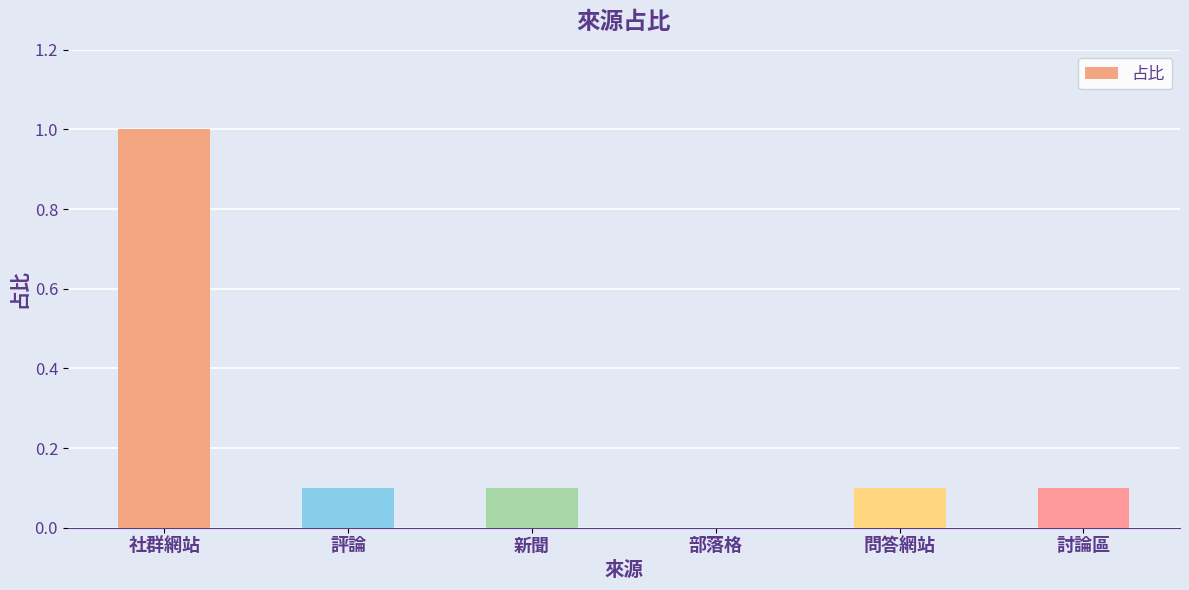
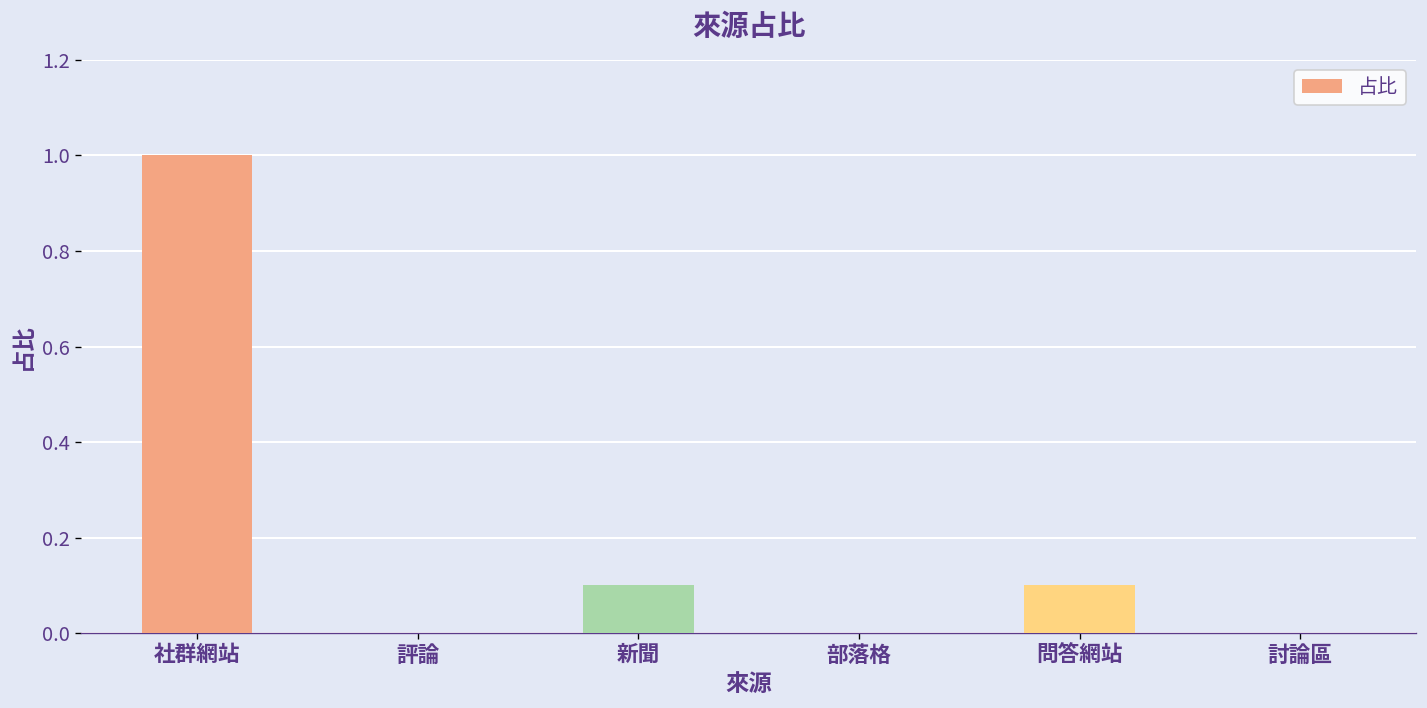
  {
    "社群網站": 1.0,
-   "評論": 0.1,
+   "評論": 0.0,
    "新聞": 0.1,
    "部落格": 0.0,
    "問答網站": 0.1,
-   "討論區": 0.1
+   "討論區": 0.0
  }
